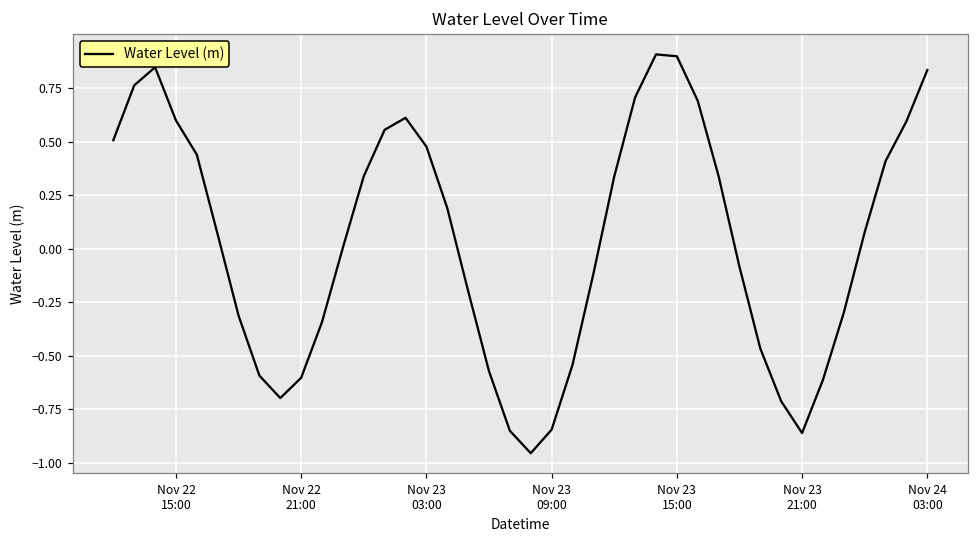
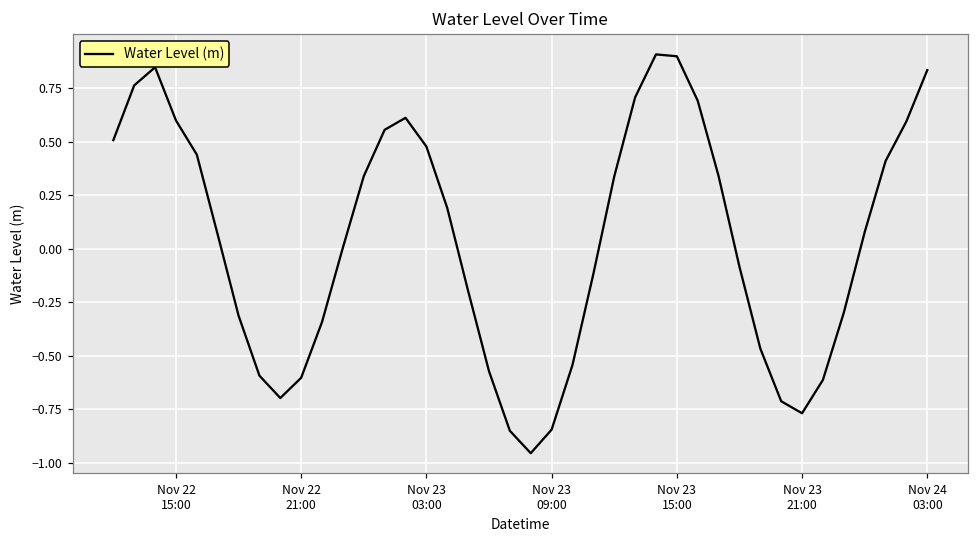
  {
    "Nov 22 15:00": 0.60,
    "Nov 22 21:00": -0.60,
    "Nov 23 03:00": 0.48,
    "Nov 23 09:00": -0.84,
    "Nov 23 15:00": 0.90,
-   "Nov 23 21:00": -0.86,
+   "Nov 23 21:00": -0.77,
    "Nov 24 03:00": 0.83
  }
